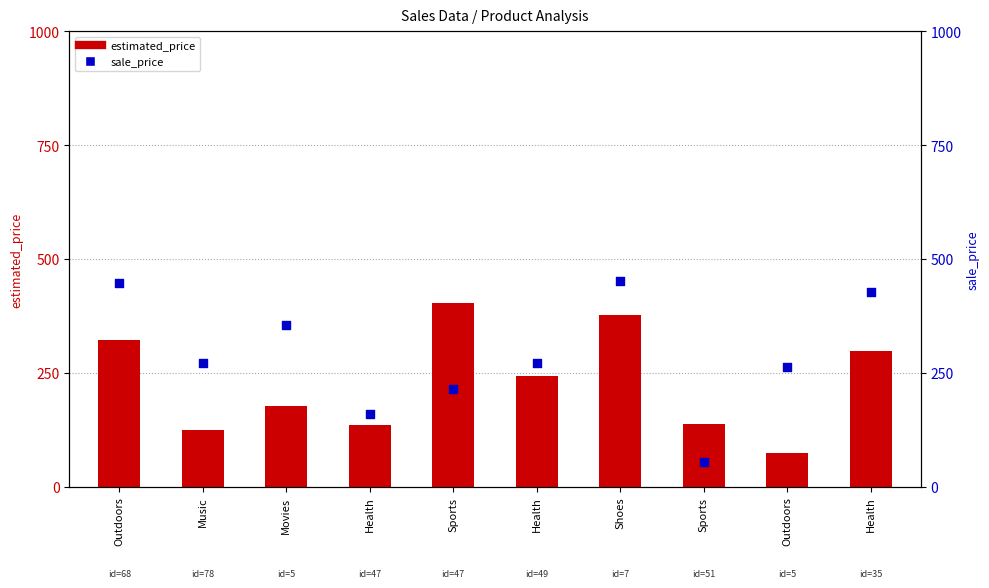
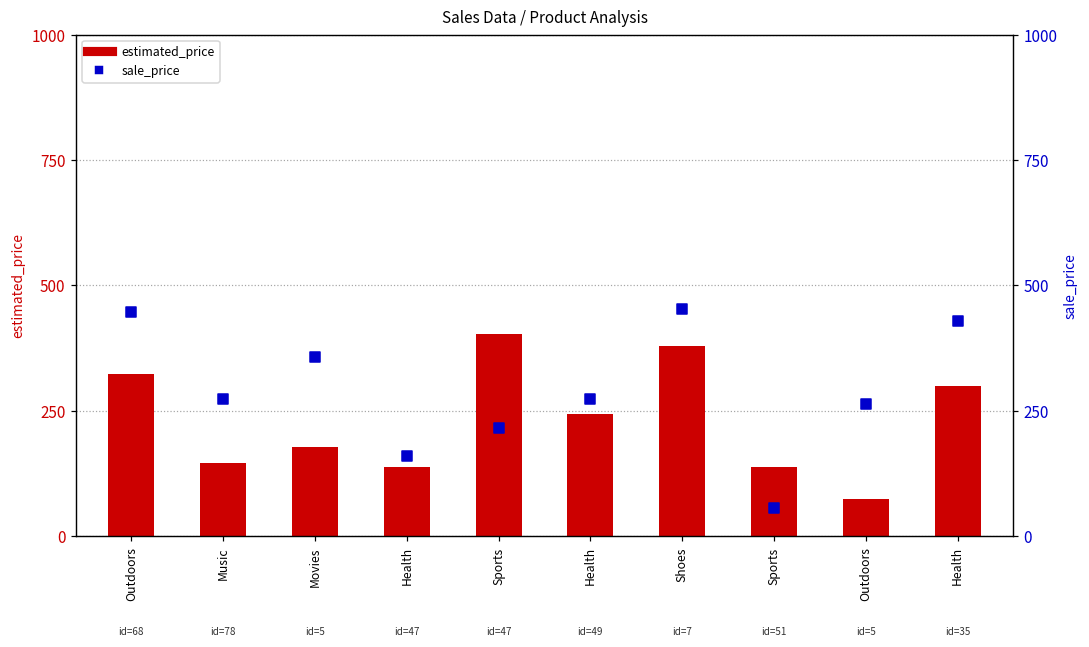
  {
    "estimated_price": {
-     "Music": 120,
+     "Music": 150,
      "Movies": 180,
      "Shoes": 380
    }
  }
